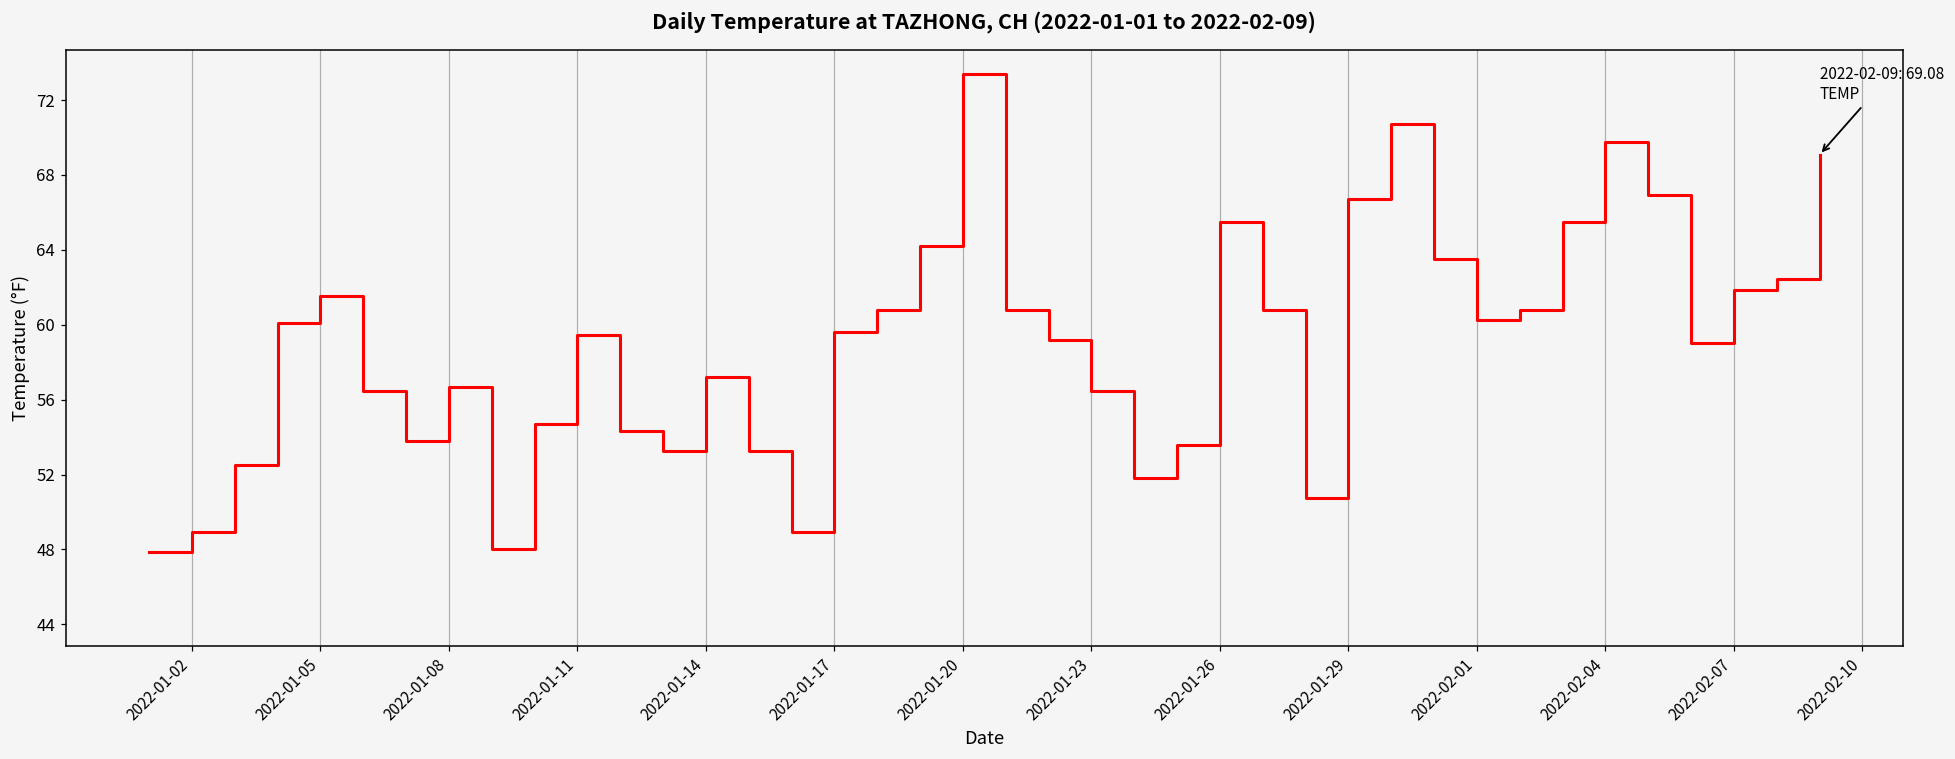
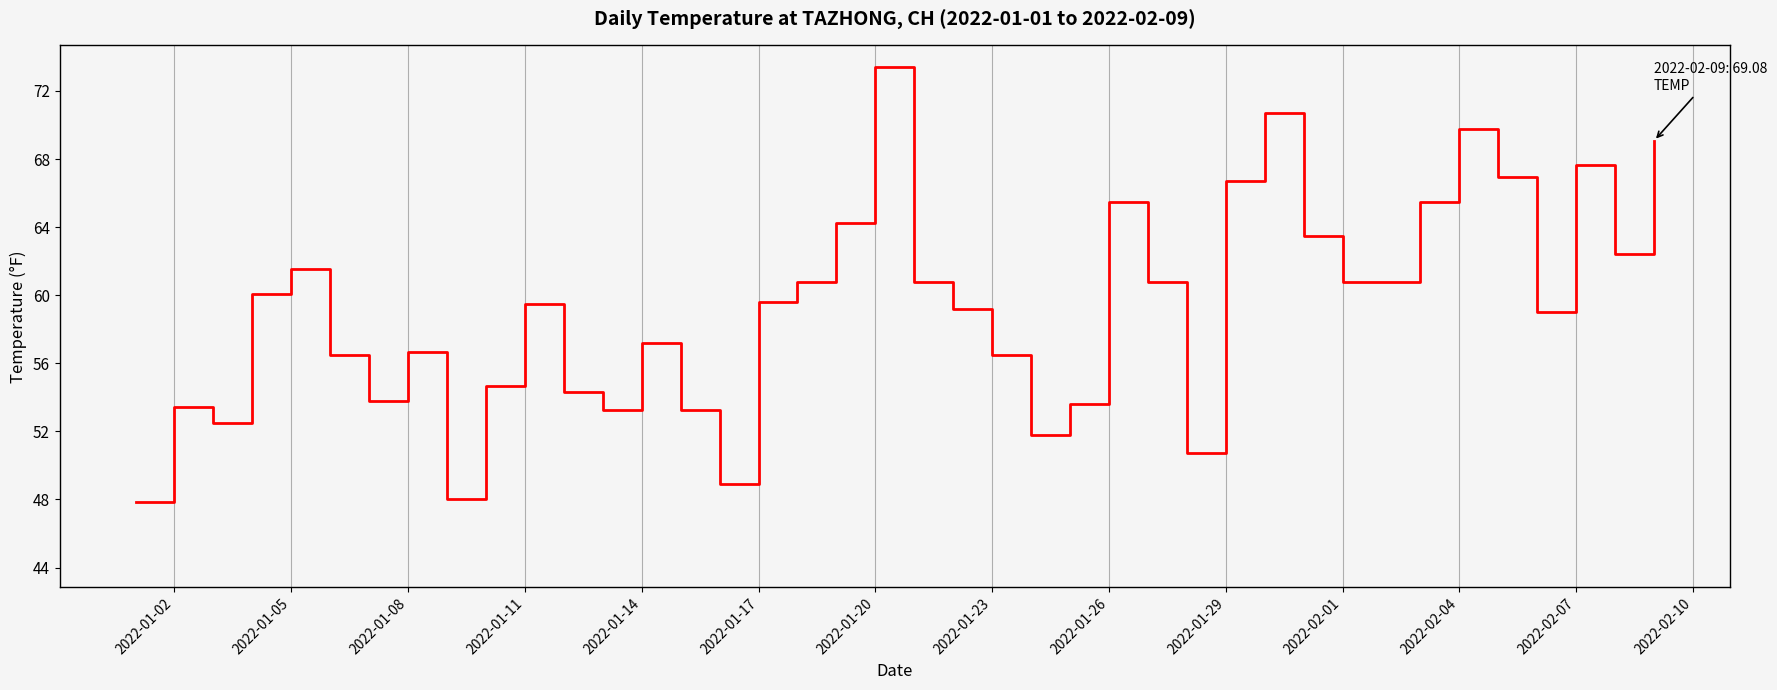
  {
-   "2022-01-02": 49.0,
+   "2022-01-02": 53.4,
    "2022-01-05": 61.5,
    "2022-01-08": 56.7,
    "2022-01-11": 59.5,
    "2022-01-14": 57.2,
    "2022-01-17": 59.6,
    "2022-01-20": 73.4,
    "2022-01-23": 56.5,
    "2022-01-26": 65.5,
    "2022-01-29": 66.7,
-   "2022-02-01": 60.3,
+   "2022-02-01": 60.8,
    "2022-02-04": 69.8,
-   "2022-02-07": 61.9
+   "2022-02-07": 67.6
  }
